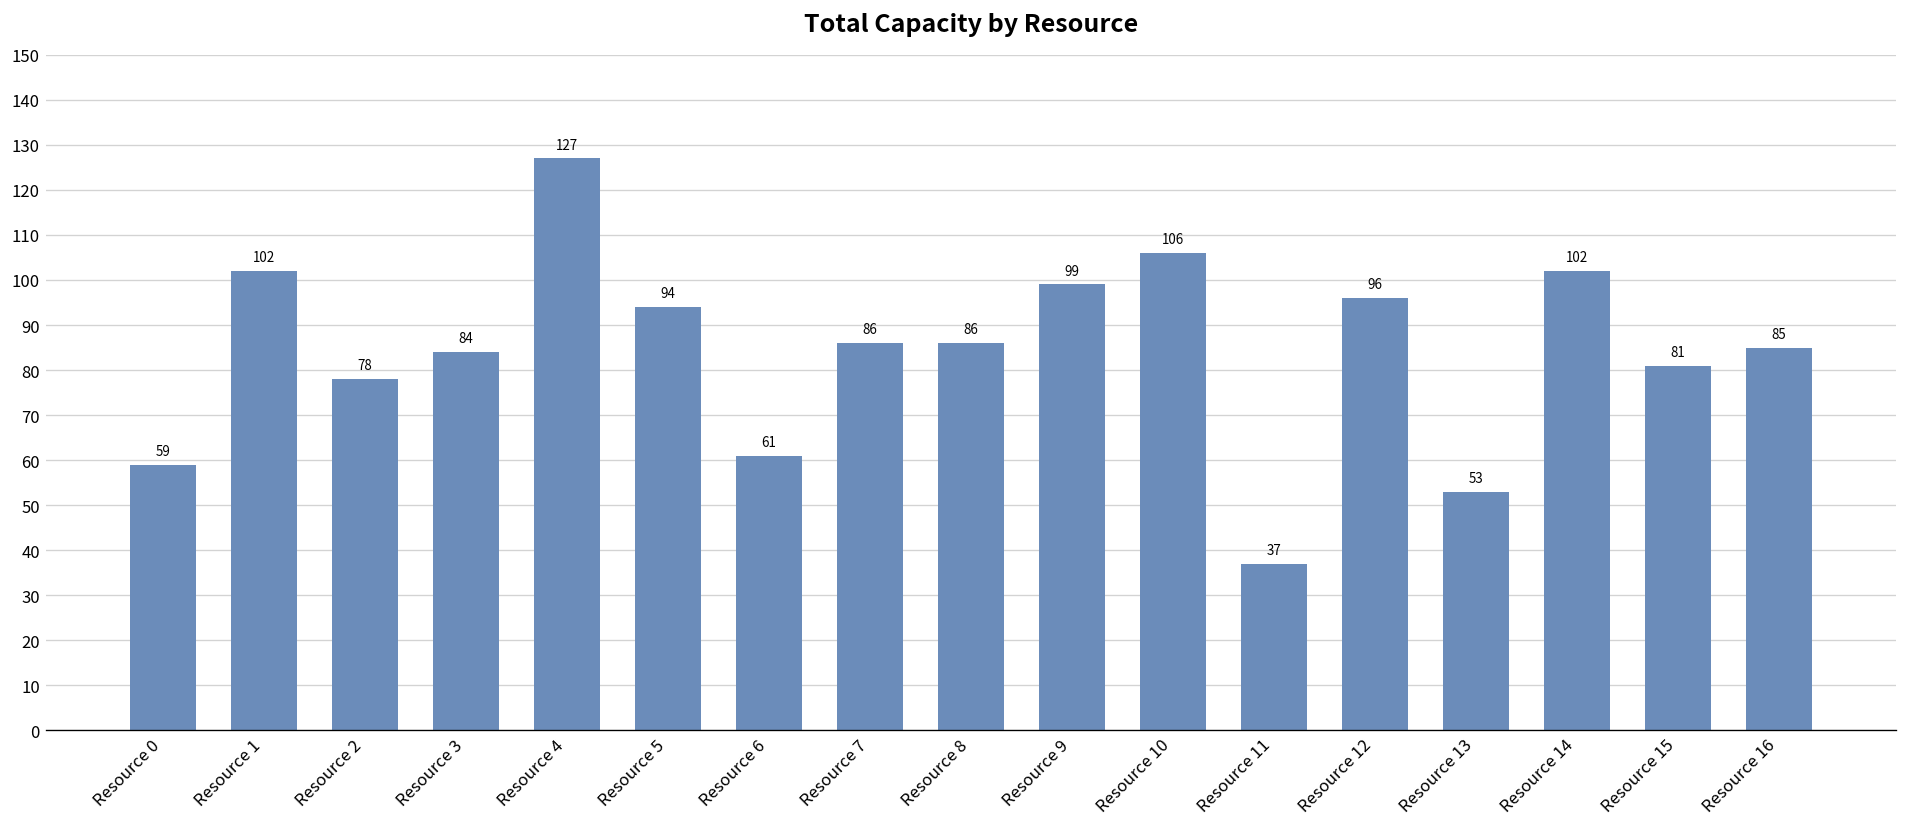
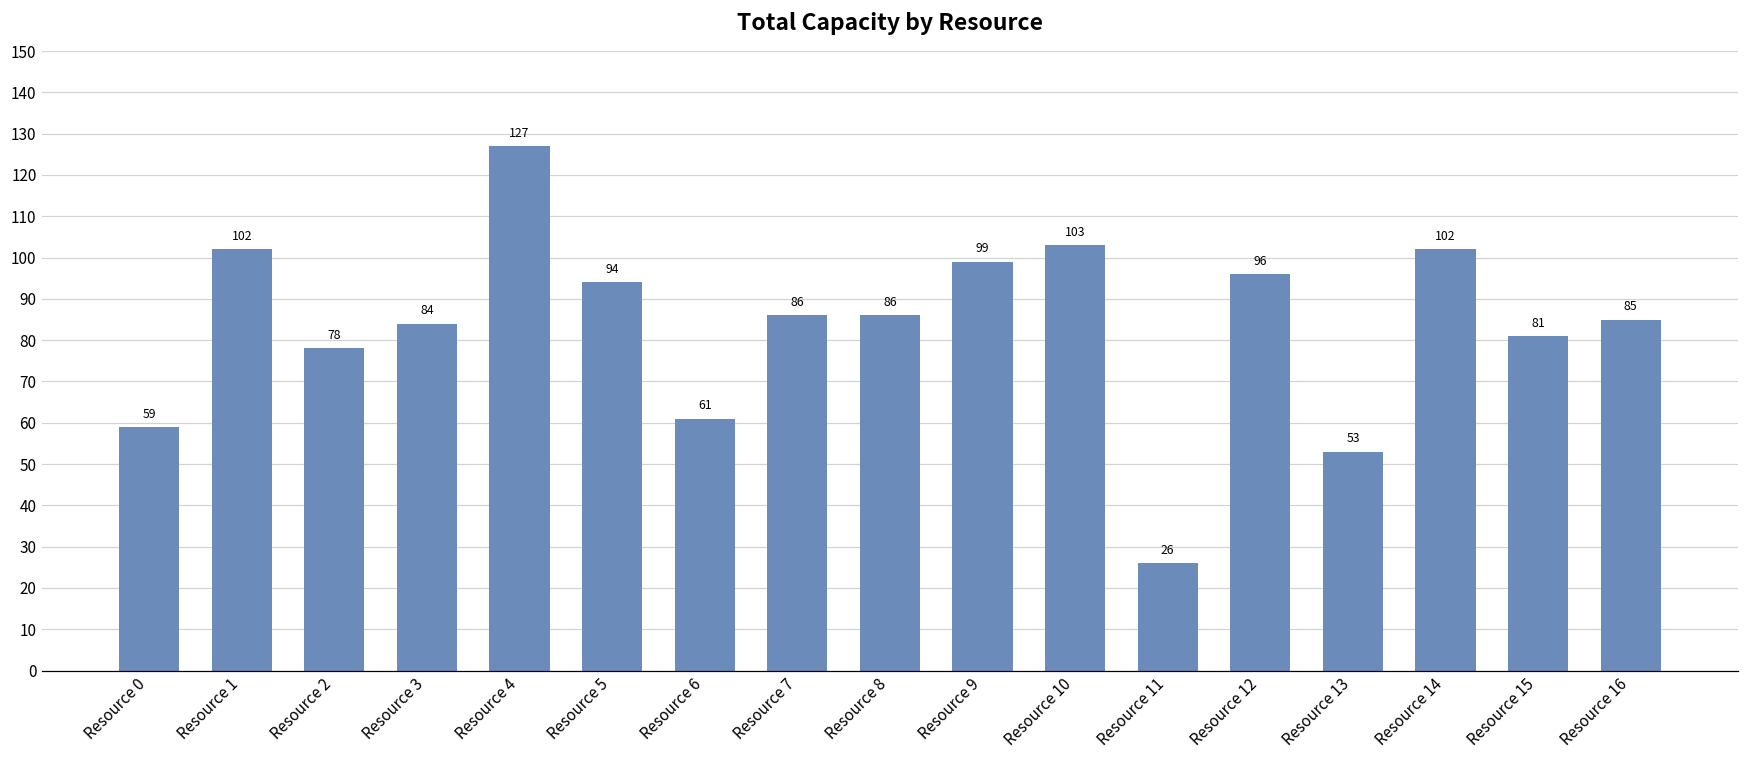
  {
    "Resource 0": 59,
    "Resource 1": 102,
    "Resource 2": 78,
    "Resource 3": 84,
    "Resource 4": 127,
    "Resource 5": 94,
    "Resource 6": 61,
    "Resource 7": 86,
    "Resource 8": 86,
    "Resource 9": 99,
-   "Resource 10": 106,
-   "Resource 11": 37,
+   "Resource 10": 103,
+   "Resource 11": 26,
    "Resource 12": 96,
    "Resource 13": 53,
    "Resource 14": 102,
    "Resource 15": 81,
    "Resource 16": 85
  }
